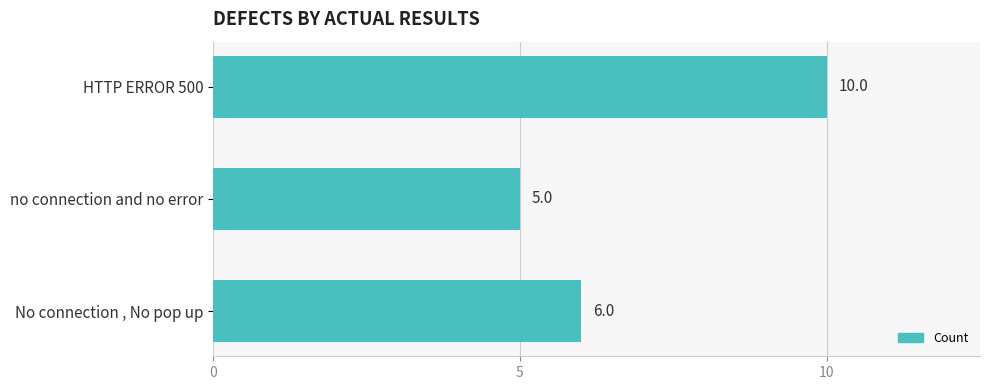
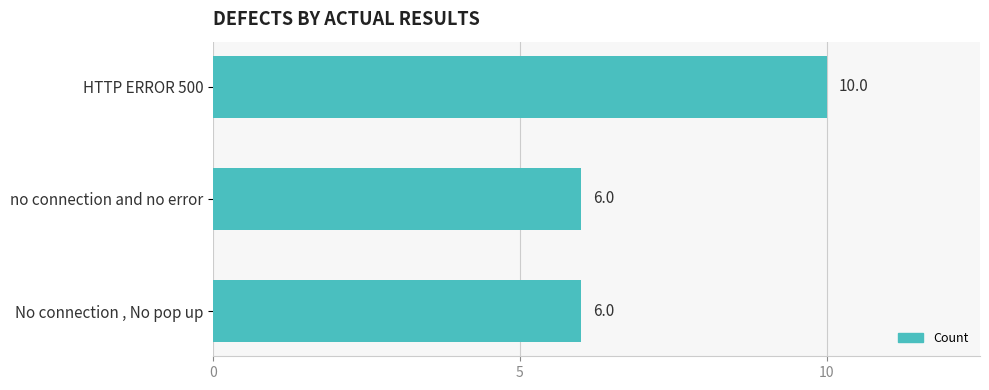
  {
    "HTTP ERROR 500": 10.0,
-   "no connection and no error": 5.0,
+   "no connection and no error": 6.0,
    "No connection , No pop up": 6.0
  }
